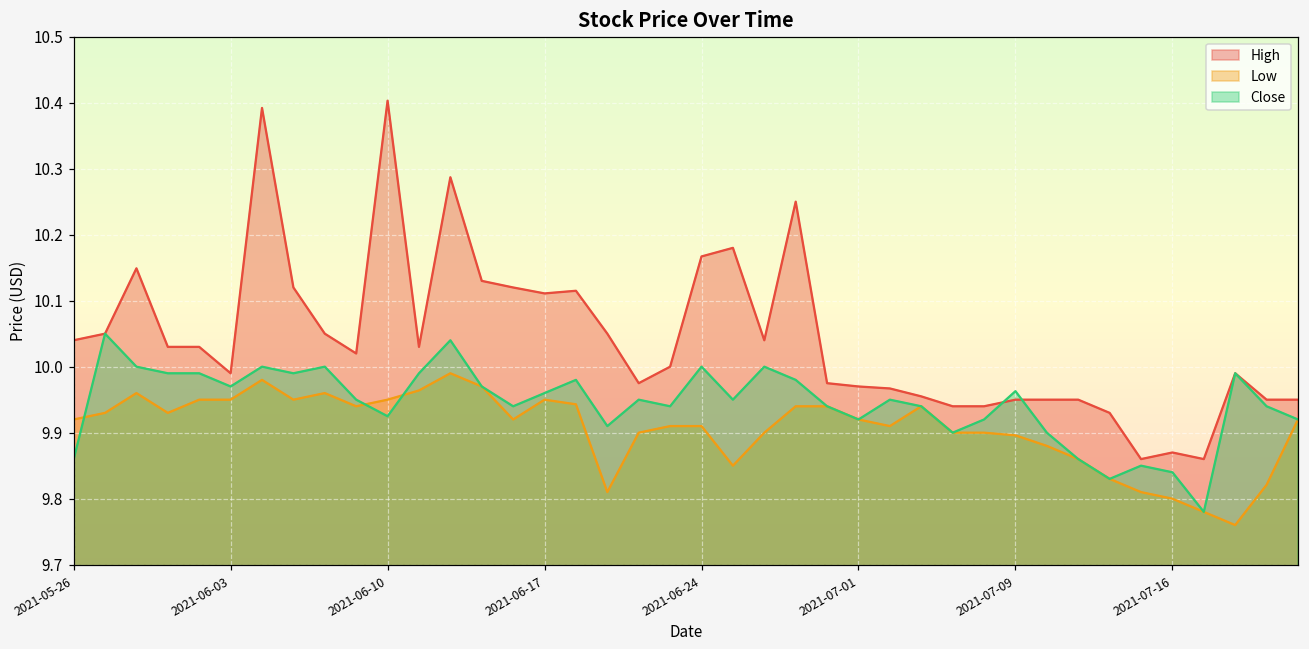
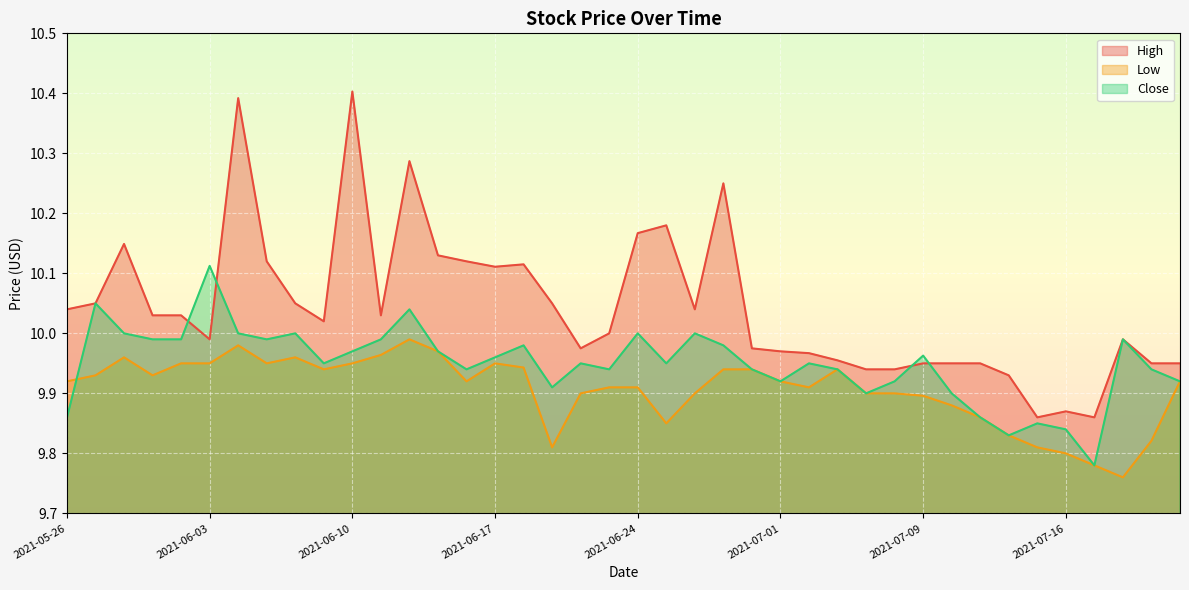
  {
    "Close": {
      "2021-05-26": 9.86,
-     "2021-06-03": 9.97,
-     "2021-06-10": 9.92,
+     "2021-06-03": 10.11,
+     "2021-06-10": 9.97,
      "2021-06-17": 9.96,
      "2021-06-24": 10.00,
      "2021-07-09": 9.96,
      "2021-07-16": 9.84
    }
  }
